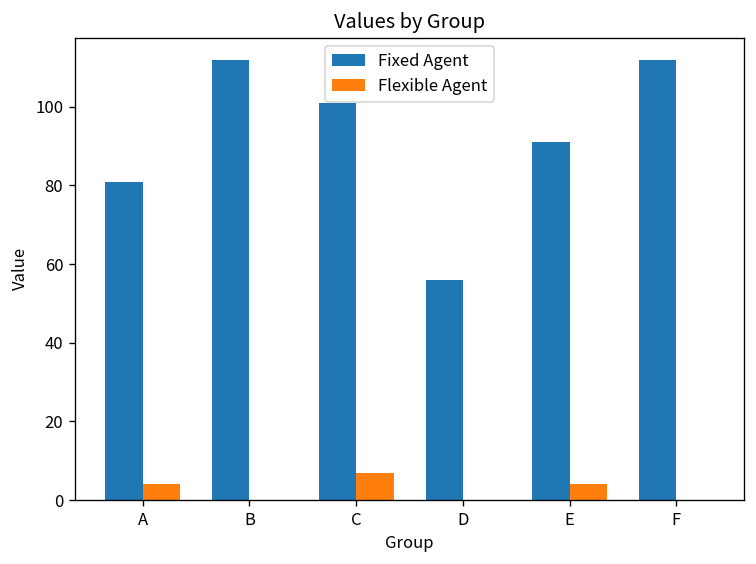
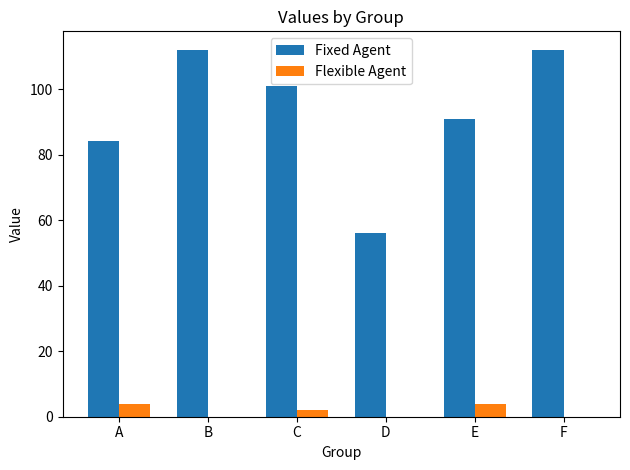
  {
    "Fixed Agent": {
-     "A": 81,
+     "A": 84,
      "B": 112,
      "C": 101,
      "D": 56,
      "E": 91,
      "F": 112
    },
    "Flexible Agent": {
      "A": 4,
      "B": 0,
-     "C": 7,
+     "C": 2,
      "D": 0,
      "E": 4,
      "F": 0
    }
  }
